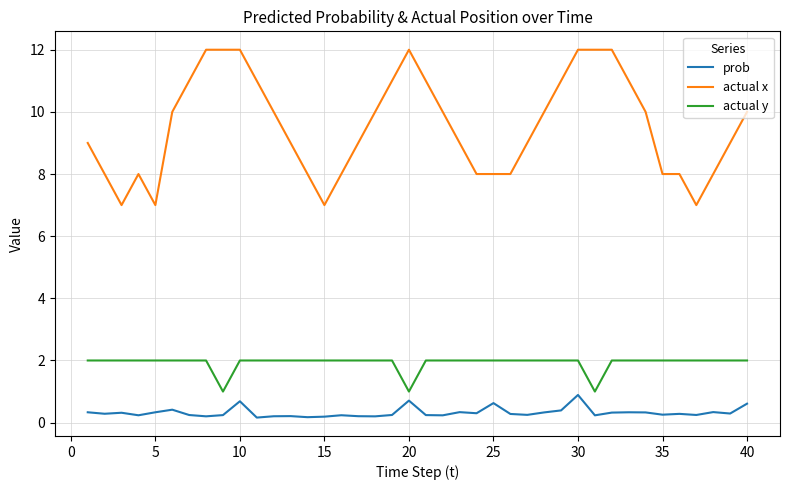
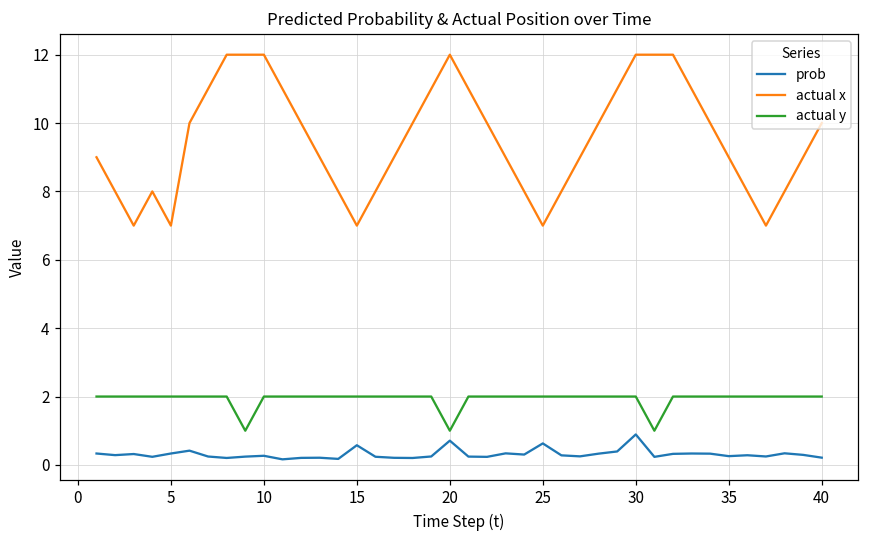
  {
    "prob": {
      "5": 0.3,
-     "10": 0.7,
-     "15": 0.2,
+     "10": 0.3,
+     "15": 0.6,
      "20": 0.7,
      "25": 0.6,
      "30": 0.9,
      "35": 0.3,
-     "40": 0.6
+     "40": 0.2
    },
    "actual x": {
      "5": 7,
      "10": 12,
      "15": 7,
      "20": 12,
-     "25": 8,
+     "25": 7,
      "30": 12,
-     "35": 8
+     "35": 9
    },
    "actual y": {
      "5": 2.0,
      "10": 2.0,
      "15": 2.0,
      "20": 1.0,
      "25": 2.0,
      "30": 2.0,
      "35": 2.0,
      "40": 2.0
    }
  }
